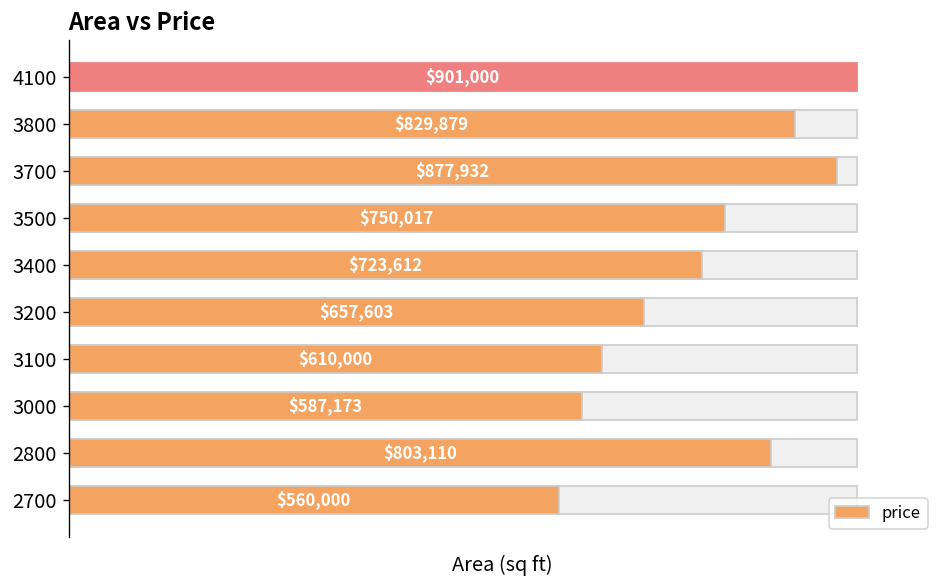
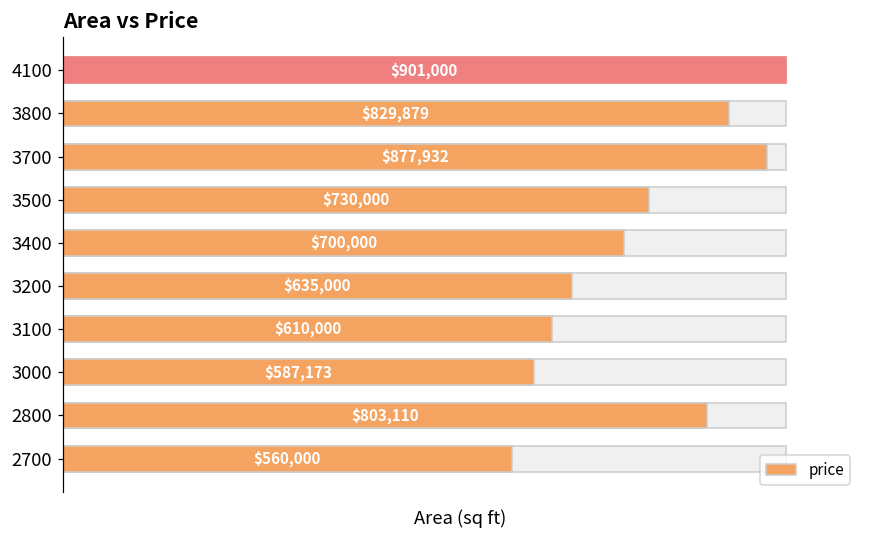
  {
    "price": {
-     "3500": "$750,017",
-     "3400": "$723,612",
-     "3200": "$657,603"
+     "3500": "$730,000",
+     "3400": "$700,000",
+     "3200": "$635,000"
    }
  }
